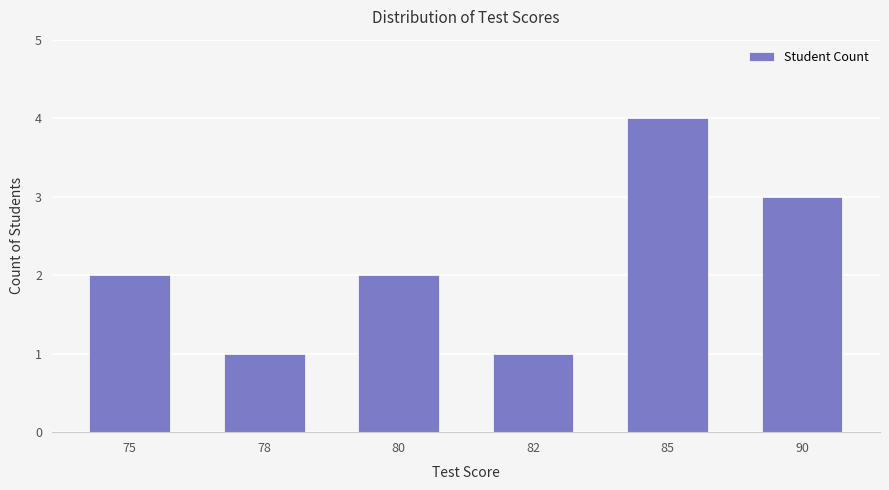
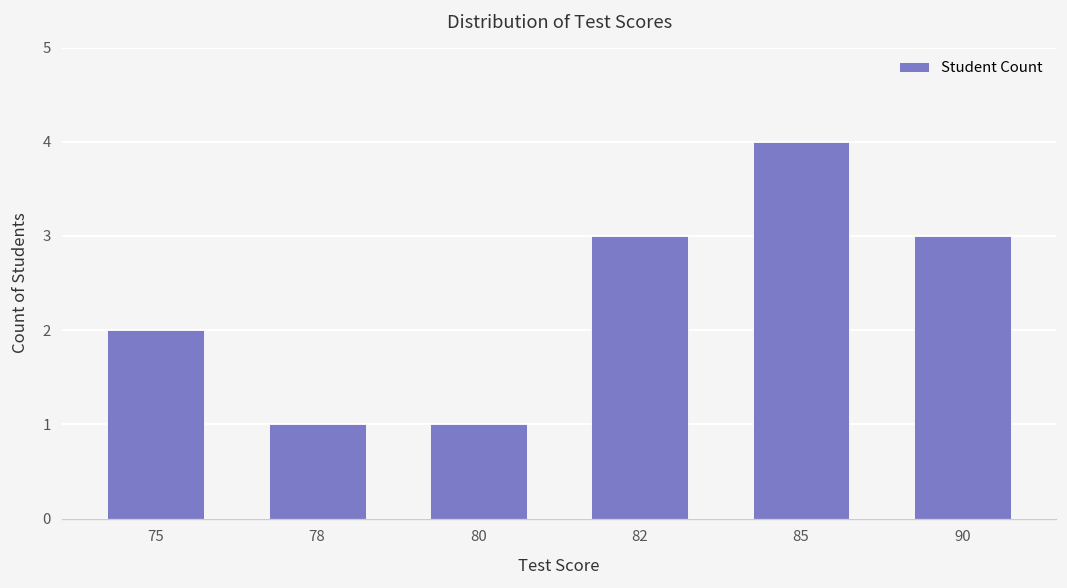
  {
    "75": 2,
    "78": 1,
-   "80": 2,
-   "82": 1,
+   "80": 1,
+   "82": 3,
    "85": 4,
    "90": 3
  }
